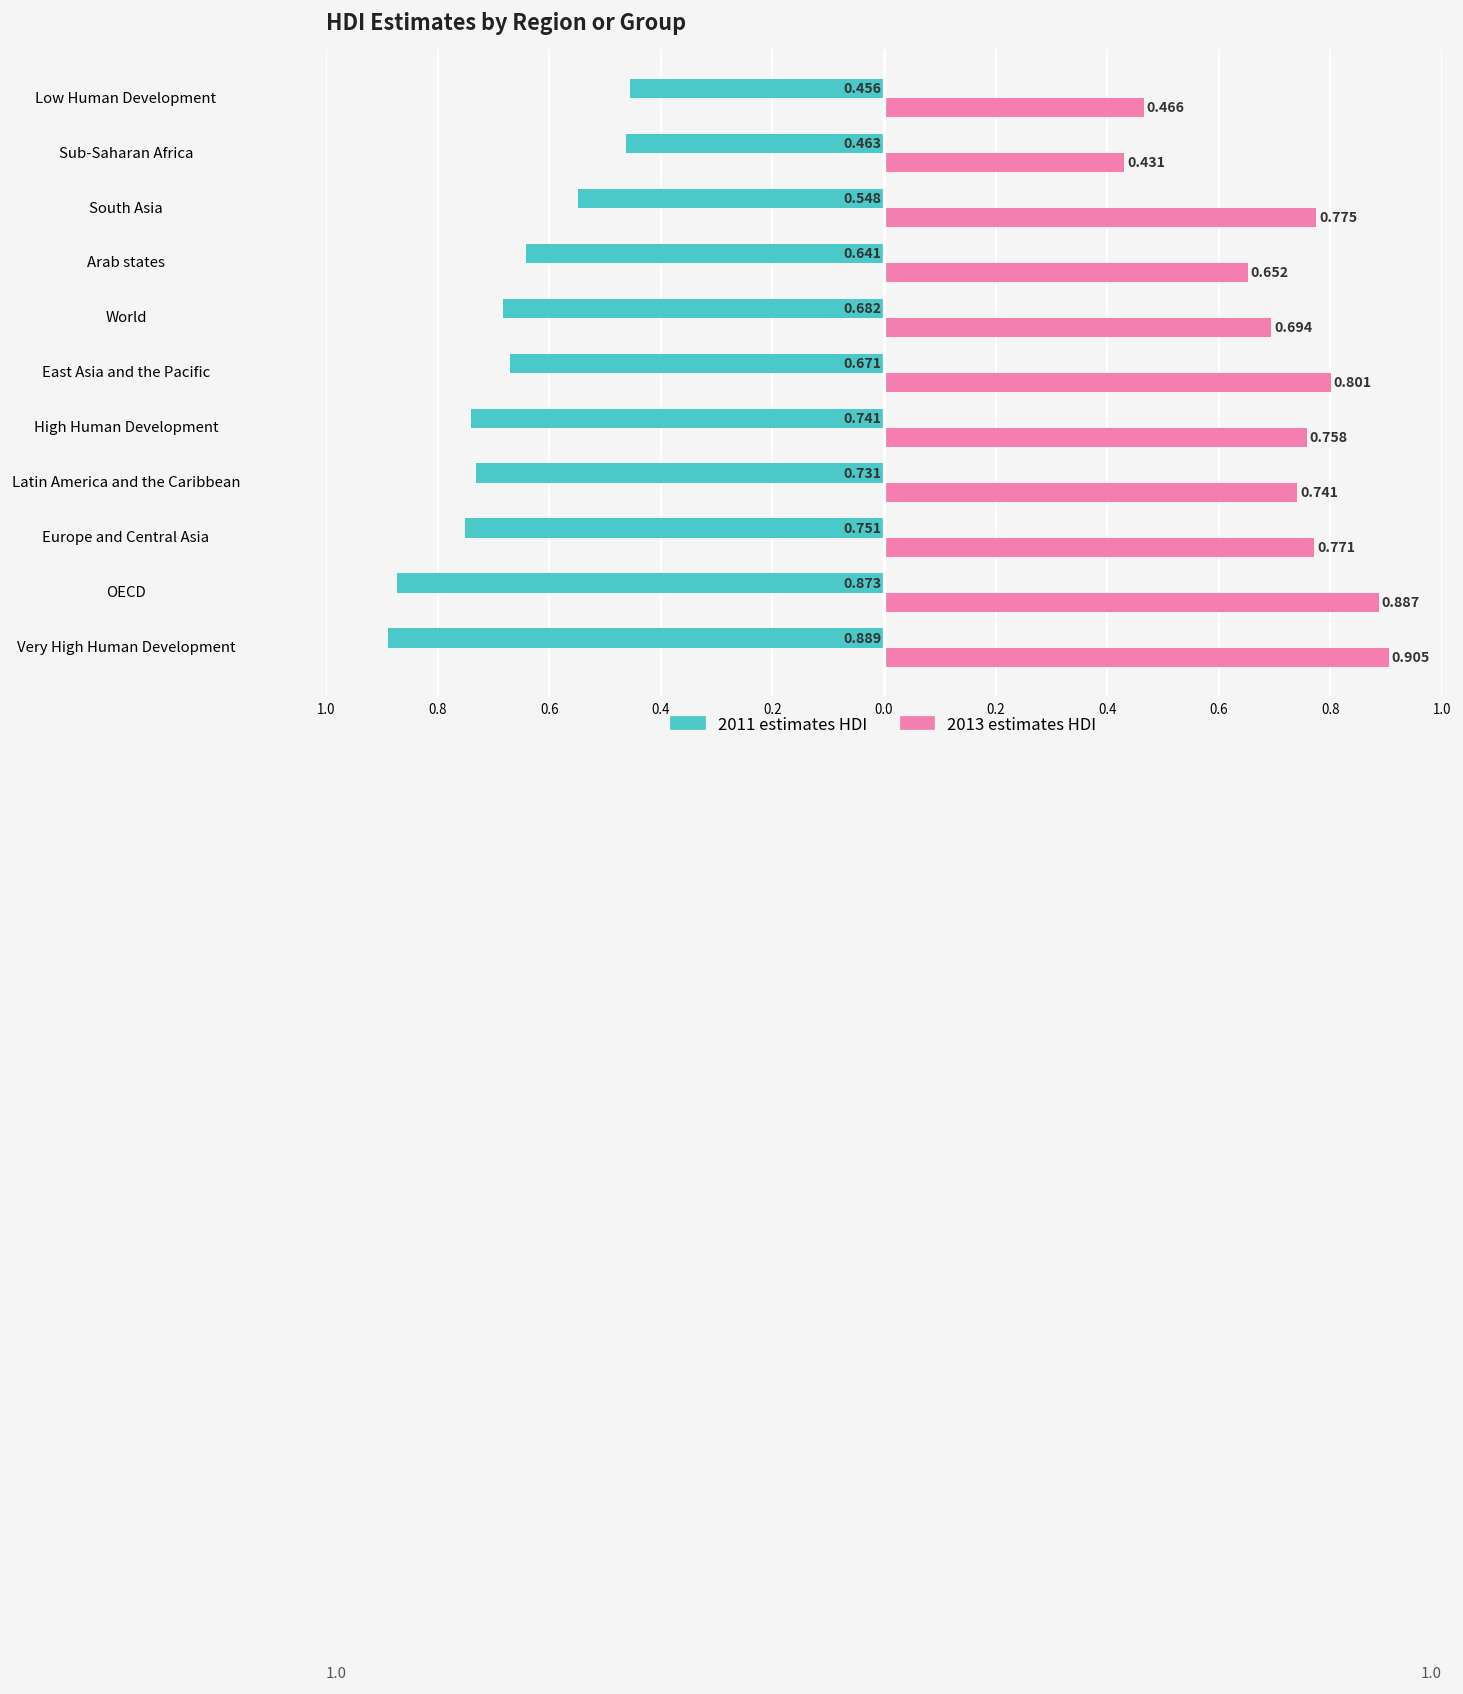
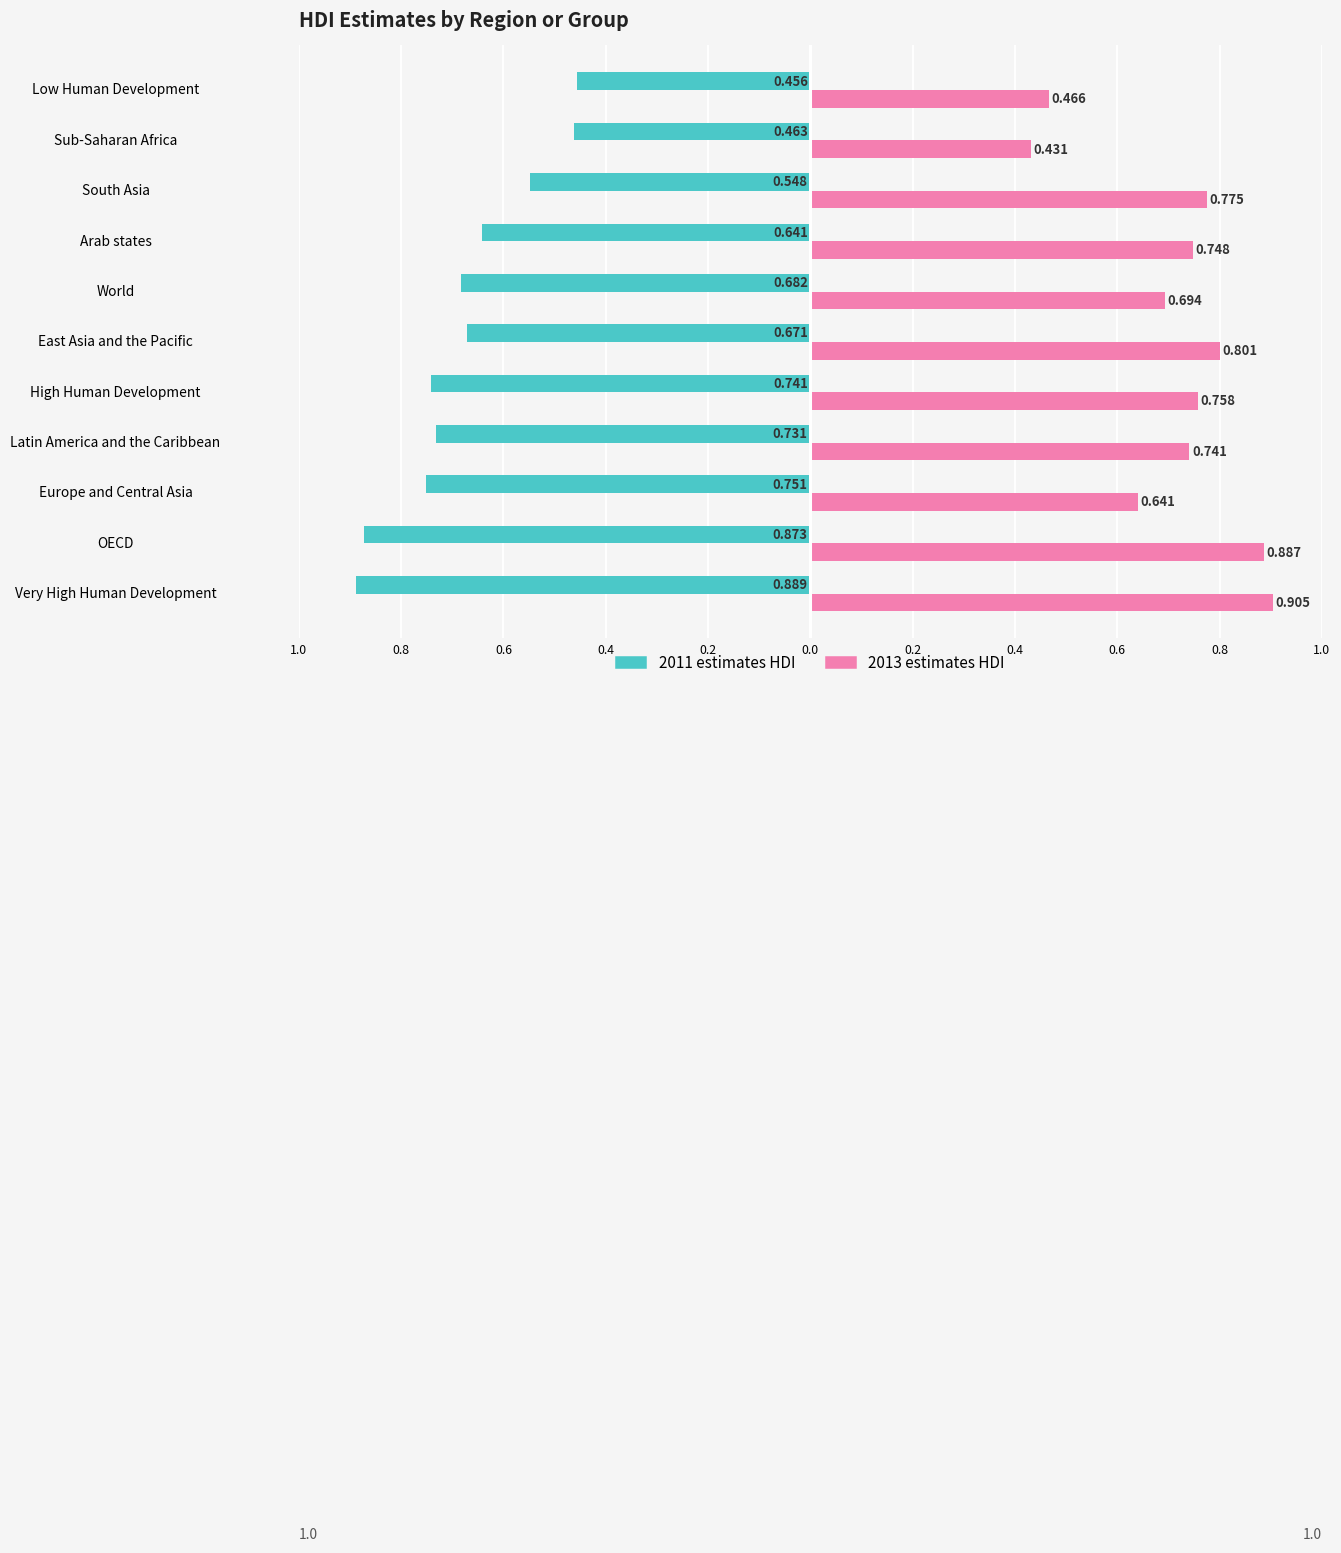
  {
    "2013 estimates HDI": {
      "Low Human Development": 0.466,
      "Sub-Saharan Africa": 0.431,
      "South Asia": 0.775,
-     "Arab states": 0.652,
+     "Arab states": 0.748,
      "World": 0.694,
      "East Asia and the Pacific": 0.801,
      "High Human Development": 0.758,
      "Latin America and the Caribbean": 0.741,
-     "Europe and Central Asia": 0.771,
+     "Europe and Central Asia": 0.641,
      "OECD": 0.887,
      "Very High Human Development": 0.905
    }
  }
